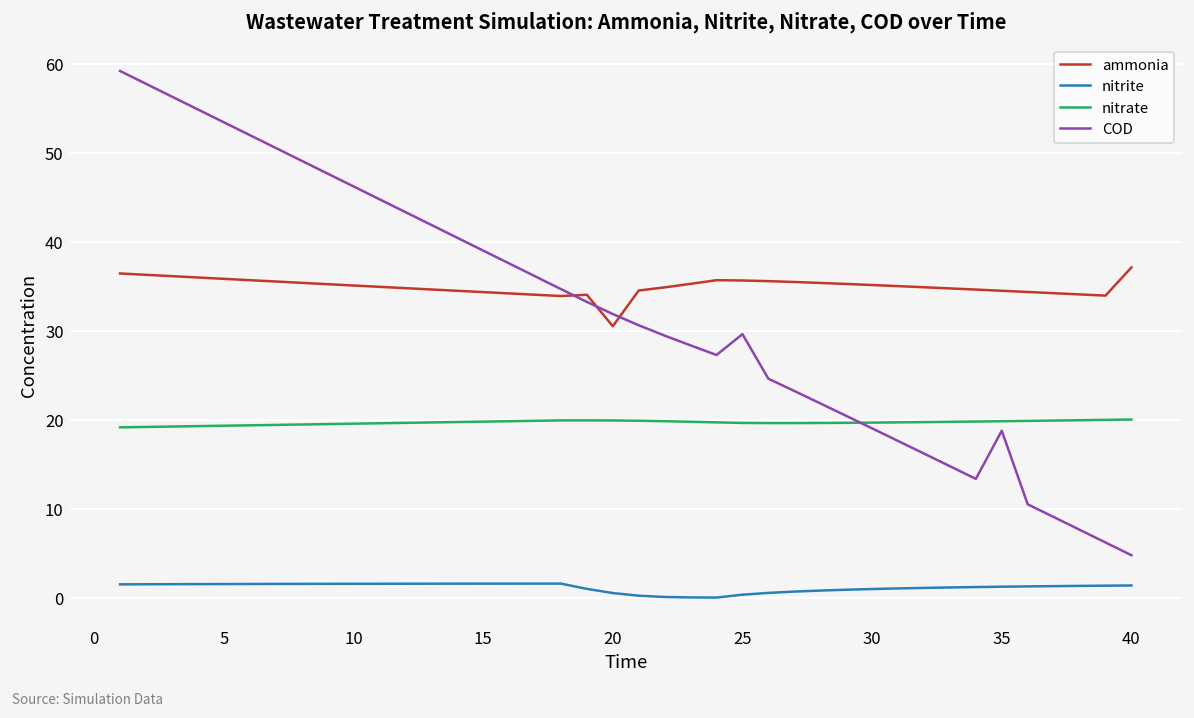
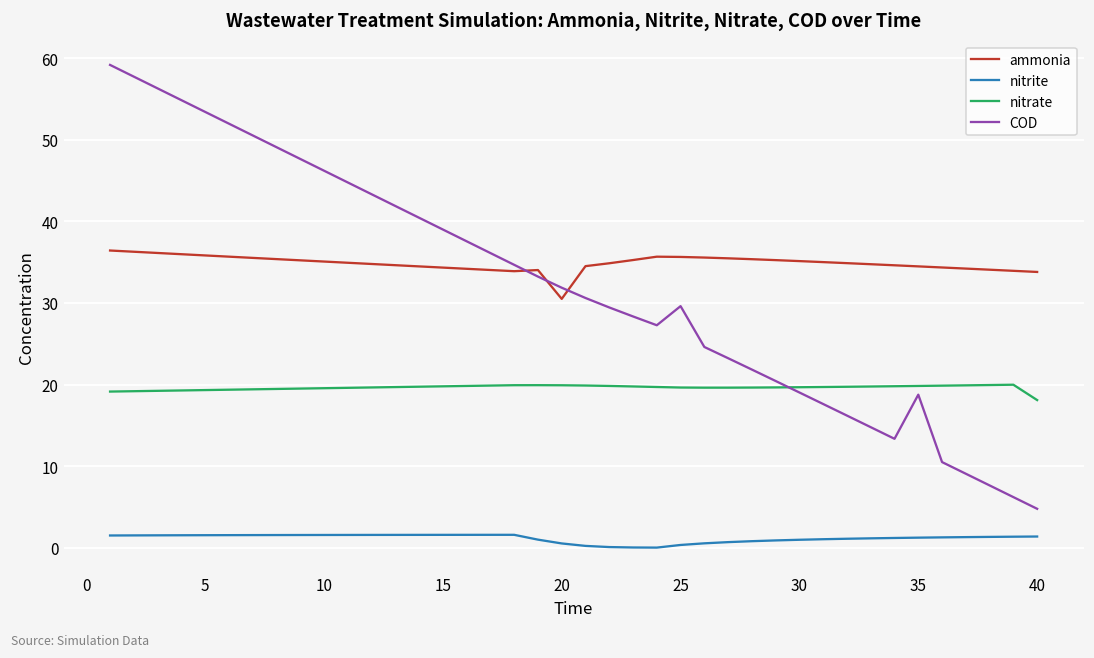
  {
    "ammonia": {
      "5": 36,
      "10": 35,
      "15": 34,
      "20": 31,
      "25": 36,
      "30": 35,
      "35": 34,
-     "40": 37
+     "40": 34
    },
    "nitrite": {
      "5": 2,
      "10": 2,
      "15": 2,
      "20": 1,
      "25": 0,
      "30": 1,
      "35": 1,
      "40": 1
    },
    "nitrate": {
      "5": 19,
      "10": 20,
      "15": 20,
      "20": 20,
      "25": 20,
      "30": 20,
      "35": 20,
-     "40": 20
+     "40": 18
    },
    "COD": {
      "5": 53,
      "10": 46,
      "15": 39,
      "20": 32,
      "25": 30,
      "30": 19,
      "35": 19,
      "40": 5
    }
  }
